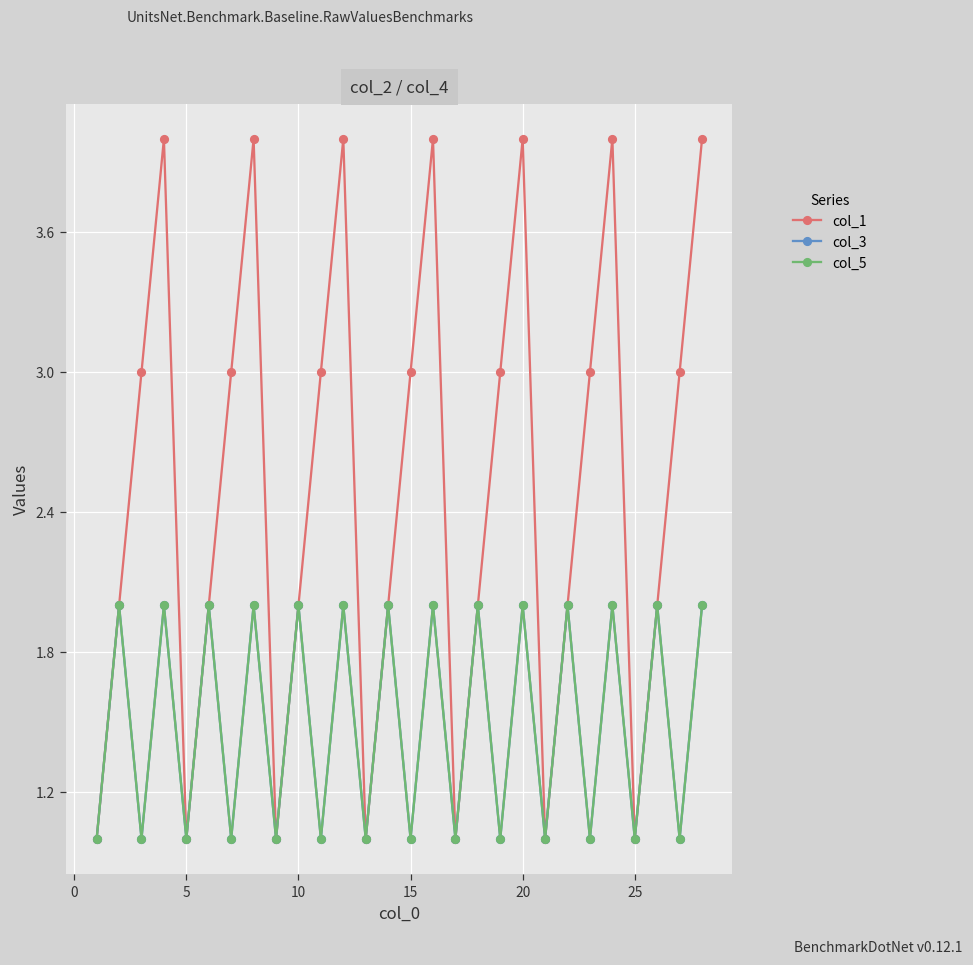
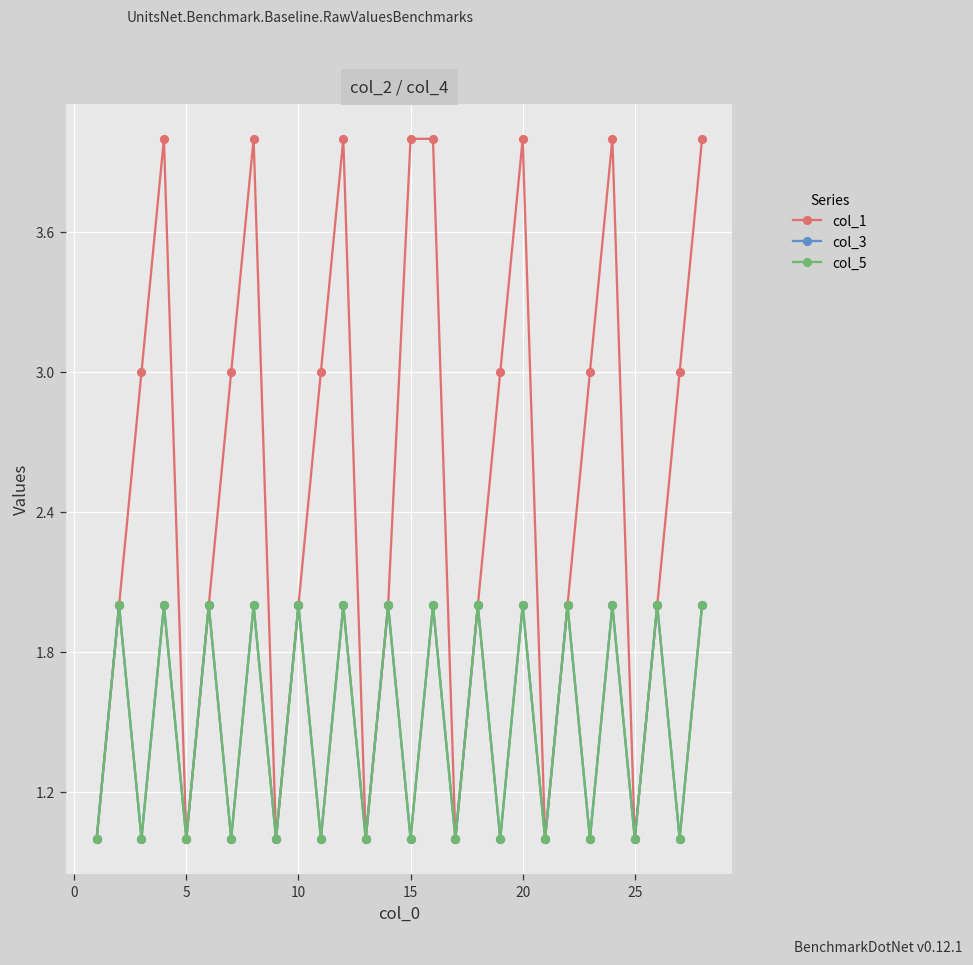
  {
    "col_1": {
-     "15": 3,
+     "15": 4,
      "20": 4
    },
    "col_5": {
      "15": 1,
      "20": 2
    }
  }
